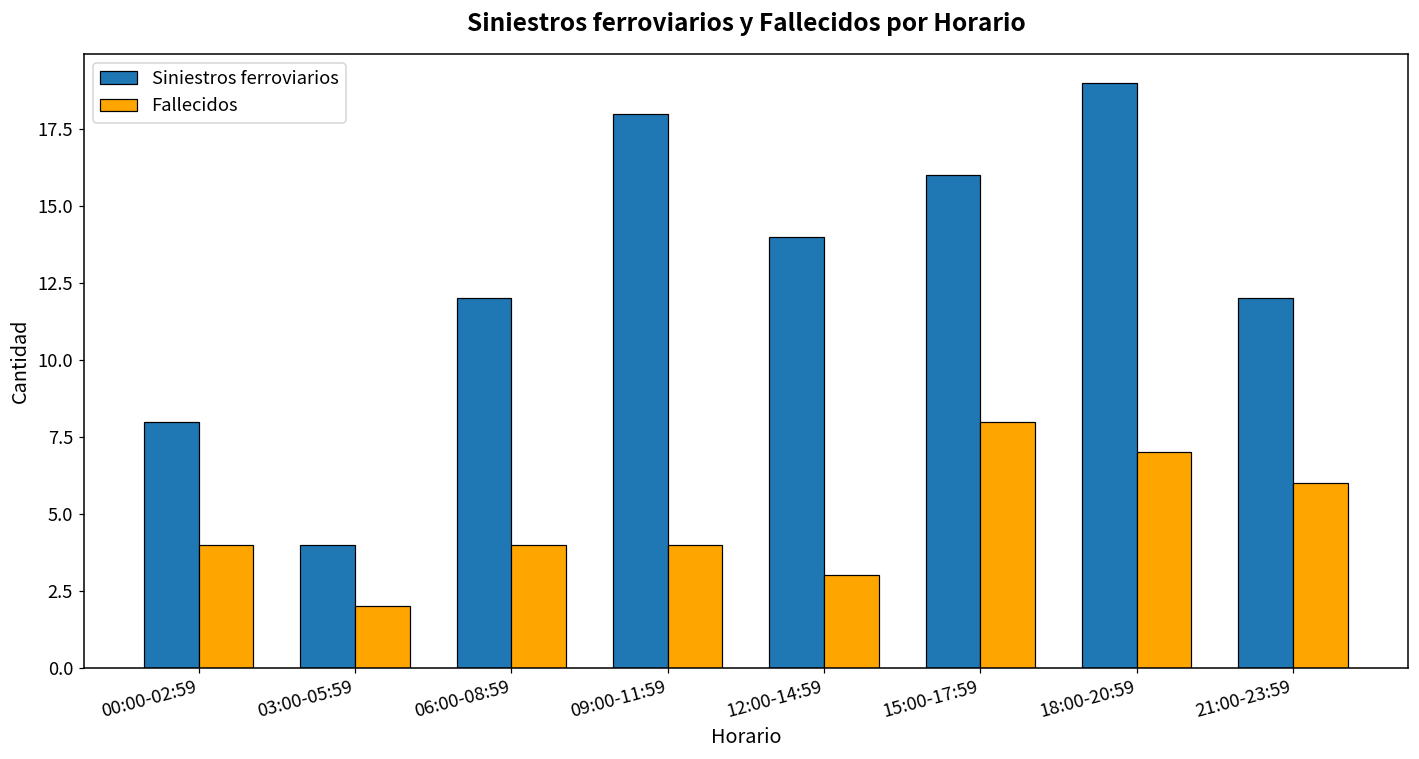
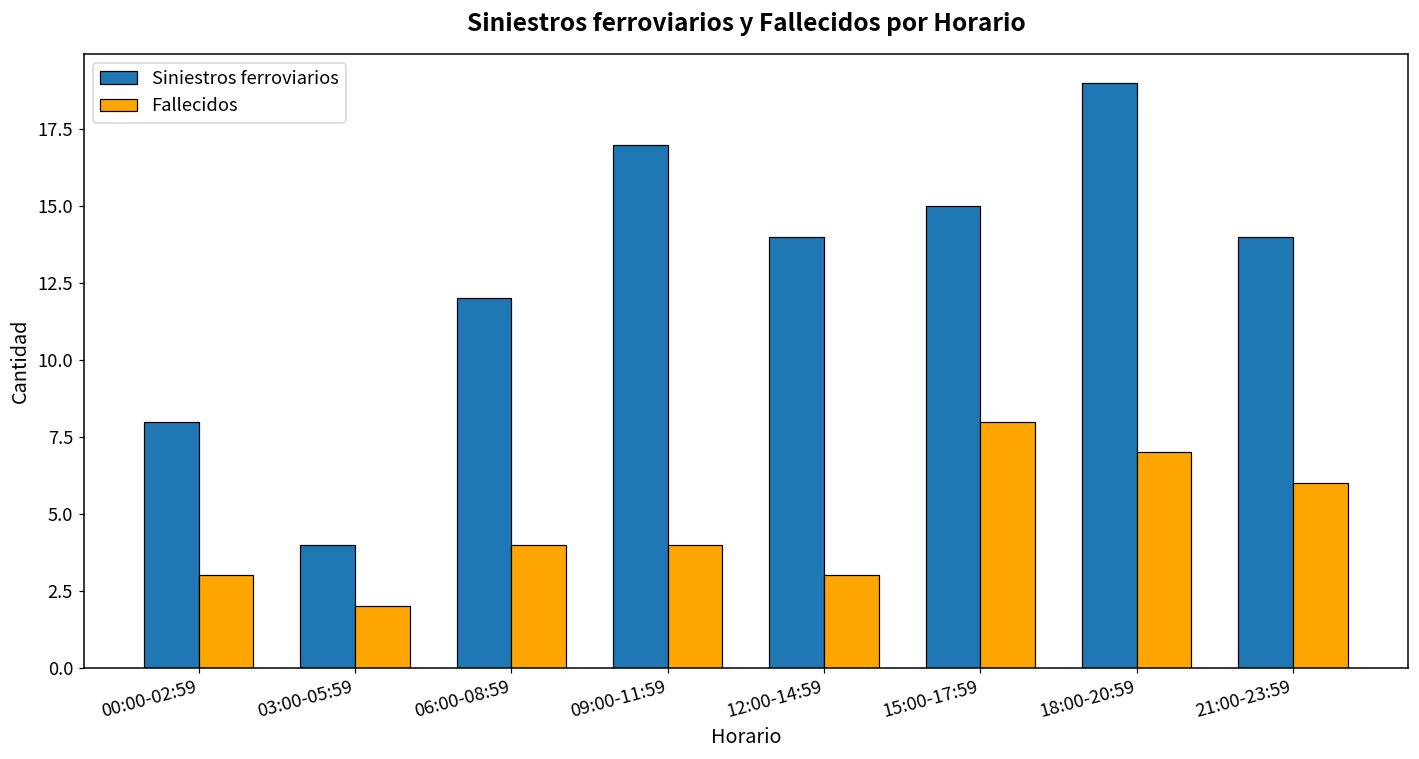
  {
    "Siniestros ferroviarios": {
      "00:00-02:59": 8,
      "03:00-05:59": 4,
      "06:00-08:59": 12,
-     "09:00-11:59": 18,
+     "09:00-11:59": 17,
      "12:00-14:59": 14,
-     "15:00-17:59": 16,
+     "15:00-17:59": 15,
      "18:00-20:59": 19,
-     "21:00-23:59": 12
+     "21:00-23:59": 14
    },
    "Fallecidos": {
-     "00:00-02:59": 4,
+     "00:00-02:59": 3,
      "03:00-05:59": 2,
      "06:00-08:59": 4,
      "09:00-11:59": 4,
      "12:00-14:59": 3,
      "15:00-17:59": 8,
      "18:00-20:59": 7,
      "21:00-23:59": 6
    }
  }
